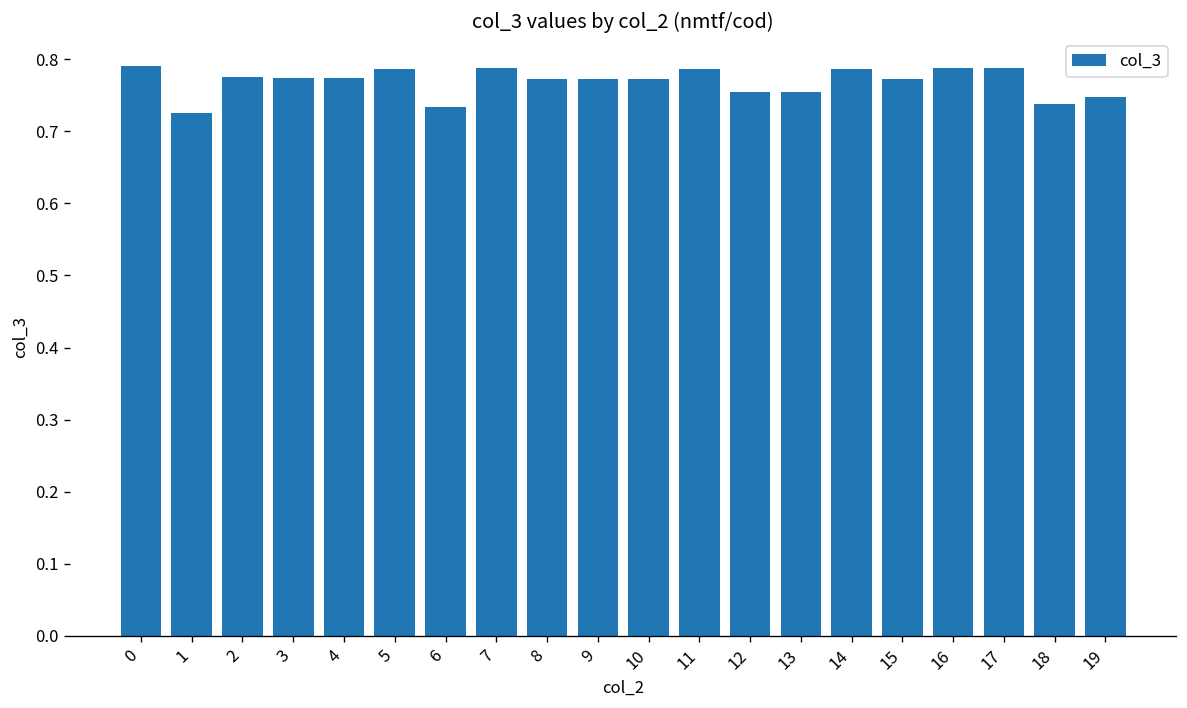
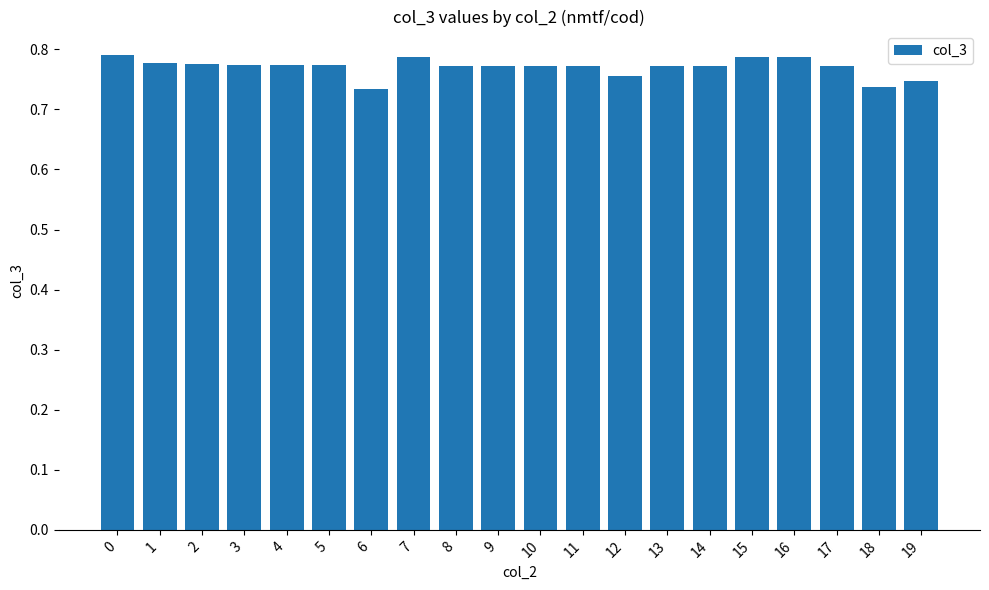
  {
    "0": 0.79,
-   "1": 0.72,
+   "1": 0.78,
    "2": 0.77,
    "3": 0.77,
    "4": 0.77,
-   "5": 0.79,
+   "5": 0.77,
    "6": 0.73,
    "7": 0.79,
    "8": 0.77,
    "9": 0.77,
    "10": 0.77,
-   "11": 0.79,
+   "11": 0.77,
    "12": 0.75,
-   "13": 0.76,
-   "14": 0.79,
-   "15": 0.77,
+   "13": 0.77,
+   "14": 0.77,
+   "15": 0.79,
    "16": 0.79,
-   "17": 0.79,
+   "17": 0.77,
    "18": 0.74,
    "19": 0.75
  }
